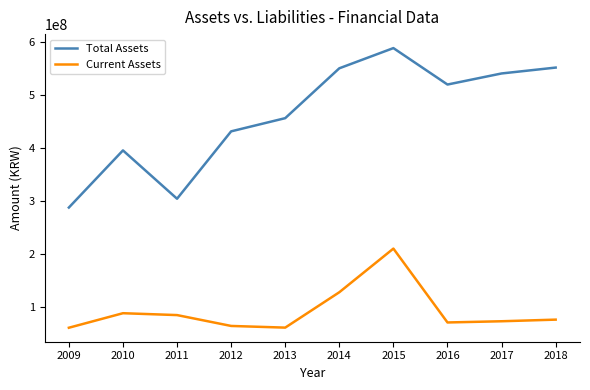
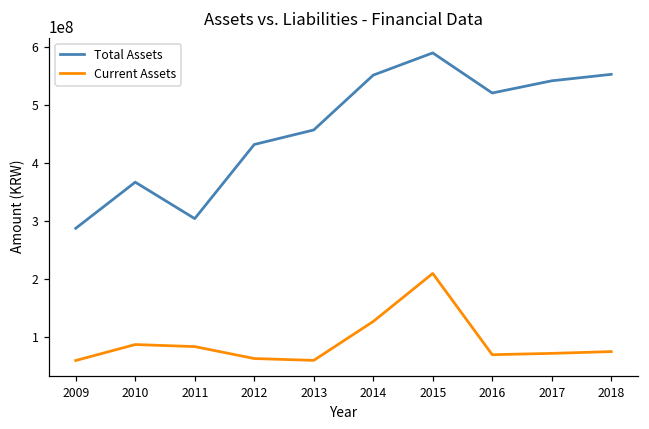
  {
    "Total Assets": {
      "2009": 290000000,
-     "2010": 400000000,
+     "2010": 370000000,
      "2011": 300000000,
      "2012": 430000000,
      "2013": 460000000,
      "2014": 550000000,
      "2015": 590000000,
      "2016": 520000000,
      "2017": 540000000,
      "2018": 550000000
    },
    "Current Assets": {
      "2009": 60000000,
      "2010": 90000000,
      "2011": 80000000,
      "2012": 60000000,
      "2013": 60000000,
      "2014": 130000000,
      "2015": 210000000,
      "2016": 70000000,
      "2017": 70000000,
      "2018": 80000000
    }
  }
